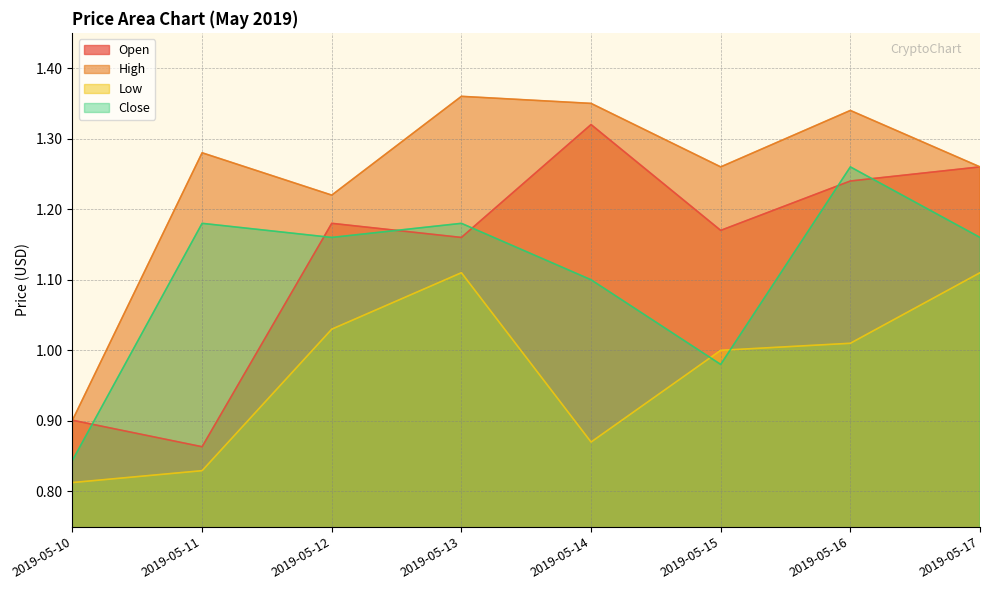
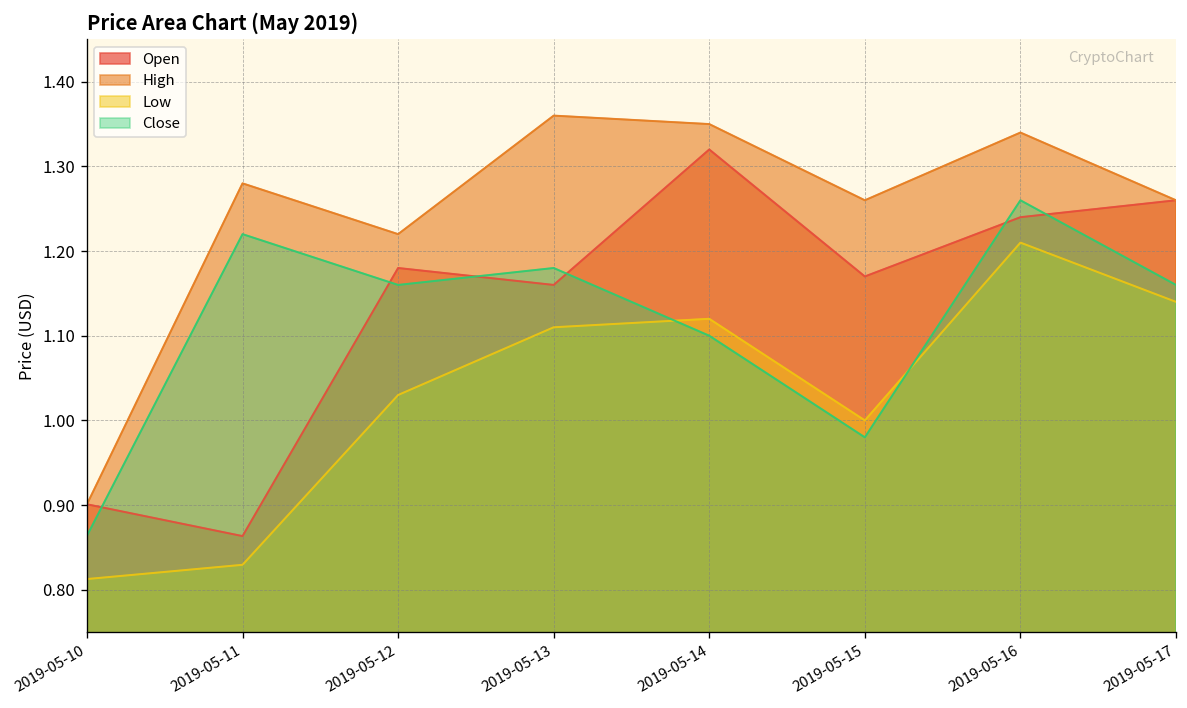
  {
    "Low": {
      "2019-05-10": 0.81,
      "2019-05-11": 0.83,
      "2019-05-12": 1.03,
      "2019-05-13": 1.11,
-     "2019-05-14": 0.87,
+     "2019-05-14": 1.12,
      "2019-05-15": 1.00,
-     "2019-05-16": 1.01,
-     "2019-05-17": 1.11
+     "2019-05-16": 1.21,
+     "2019-05-17": 1.14
    },
    "Close": {
-     "2019-05-10": 0.84,
-     "2019-05-11": 1.18,
+     "2019-05-10": 0.86,
+     "2019-05-11": 1.22,
      "2019-05-12": 1.16,
      "2019-05-13": 1.18,
      "2019-05-14": 1.10,
      "2019-05-15": 0.98,
      "2019-05-16": 1.26,
      "2019-05-17": 1.16
    }
  }
